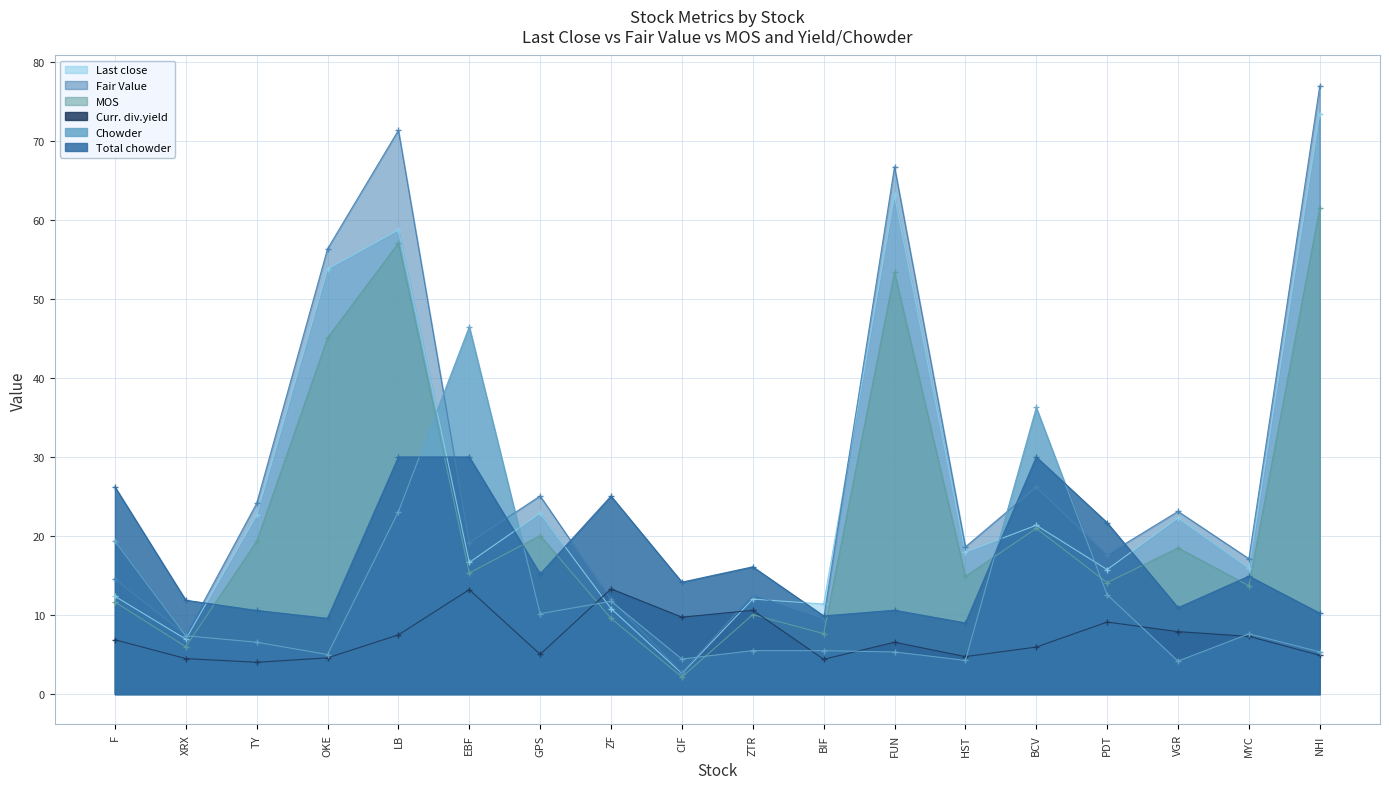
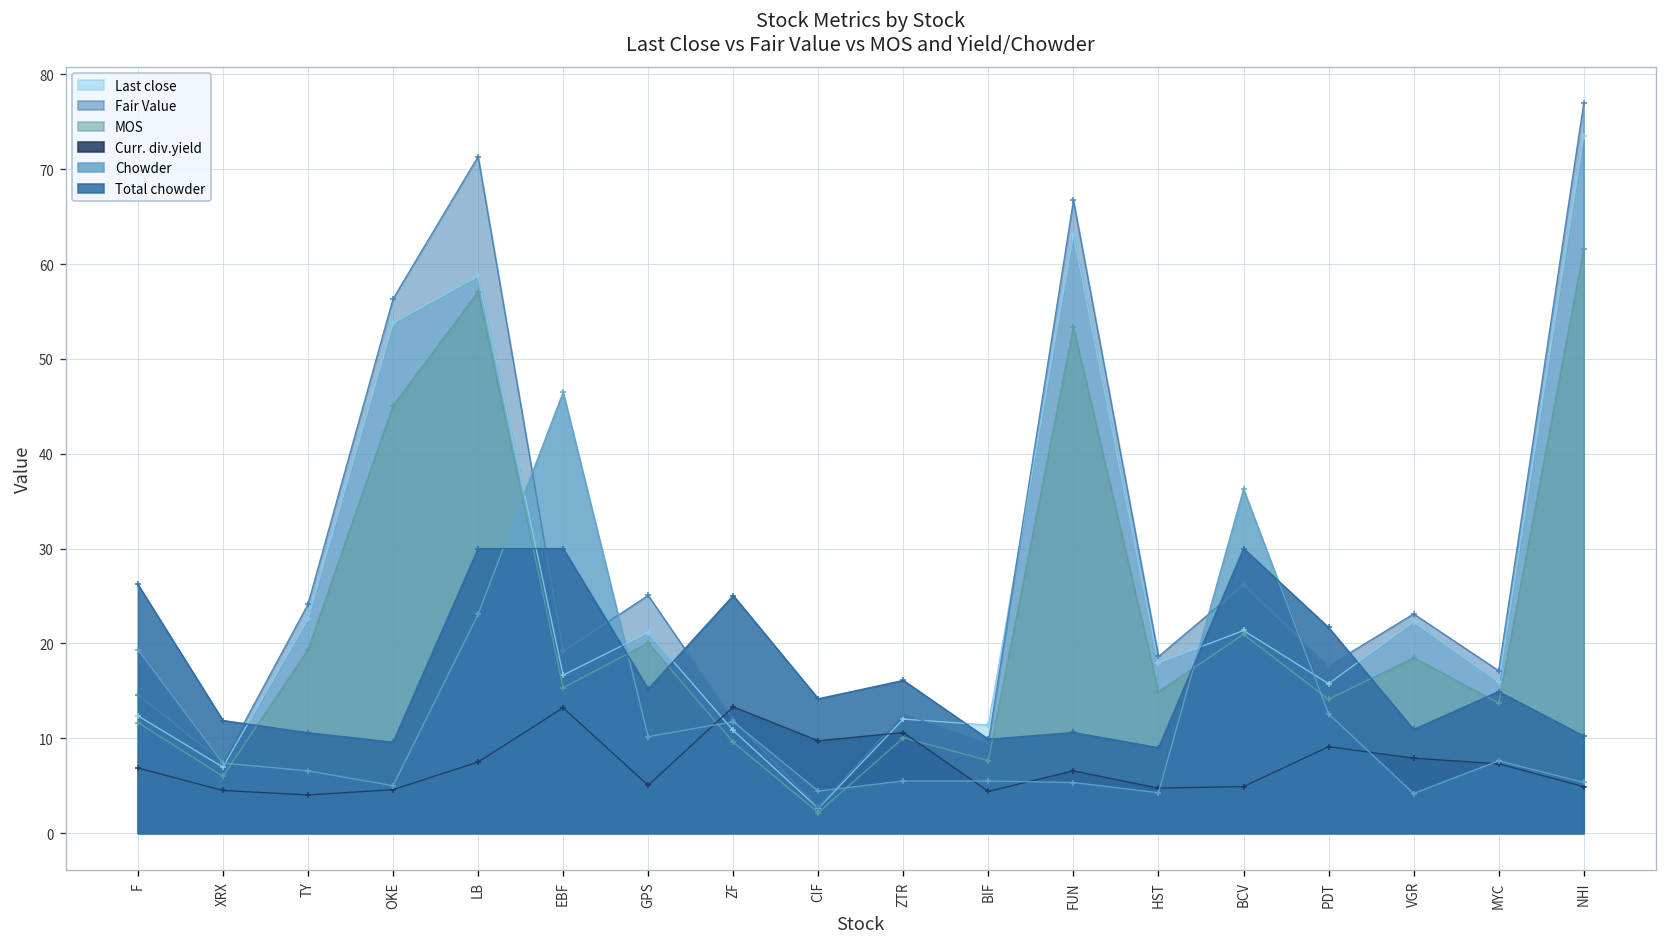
  {
    "Last close": {
      "F": 12,
      "XRX": 7,
      "TY": 23,
      "OKE": 54,
      "LB": 59,
      "EBF": 17,
-     "GPS": 23,
+     "GPS": 21,
      "ZF": 11,
      "ZTR": 12,
      "BIF": 11,
      "FUN": 63,
      "HST": 18,
      "BCV": 21,
      "PDT": 16,
      "VGR": 22,
      "MYC": 16,
      "NHI": 73
    },
    "Curr. div.yield": {
      "F": 7,
      "XRX": 4,
      "TY": 4,
      "OKE": 5,
      "LB": 7,
      "EBF": 13,
      "GPS": 5,
      "ZF": 13,
      "CIF": 10,
      "ZTR": 11,
      "BIF": 4,
      "FUN": 7,
      "HST": 5,
-     "BCV": 6,
+     "BCV": 5,
      "PDT": 9,
      "VGR": 8,
      "MYC": 7,
      "NHI": 5
    }
  }
